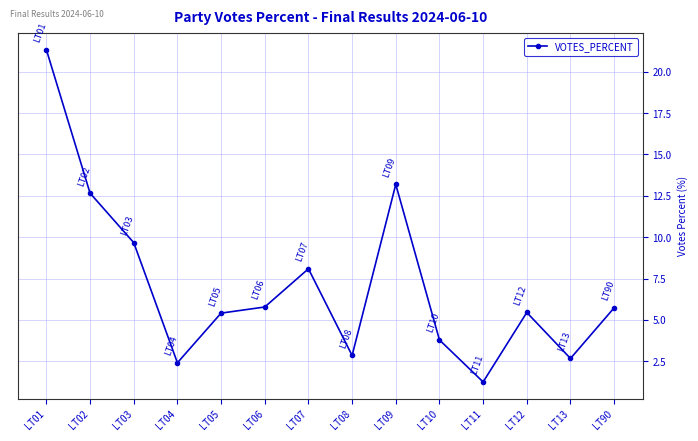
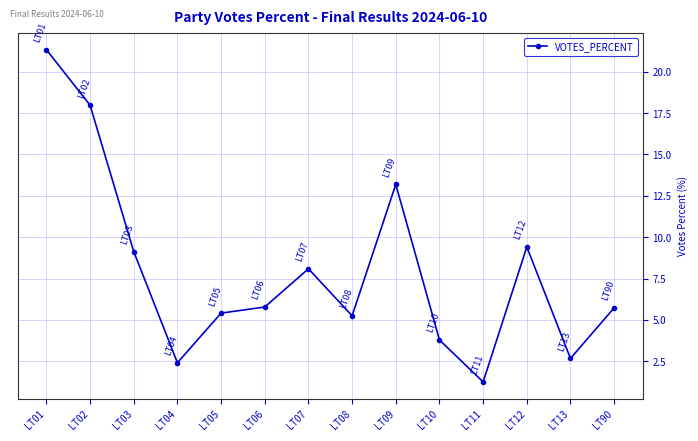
  {
    "LT01": 21.3,
-   "LT02": 12.7,
-   "LT03": 9.7,
+   "LT02": 18.0,
+   "LT03": 9.1,
    "LT04": 2.4,
    "LT05": 5.4,
    "LT06": 5.8,
    "LT07": 8.1,
-   "LT08": 2.9,
+   "LT08": 5.3,
    "LT09": 13.2,
    "LT10": 3.8,
    "LT11": 1.3,
-   "LT12": 5.5,
+   "LT12": 9.4,
    "LT13": 2.7,
    "LT90": 5.7
  }
